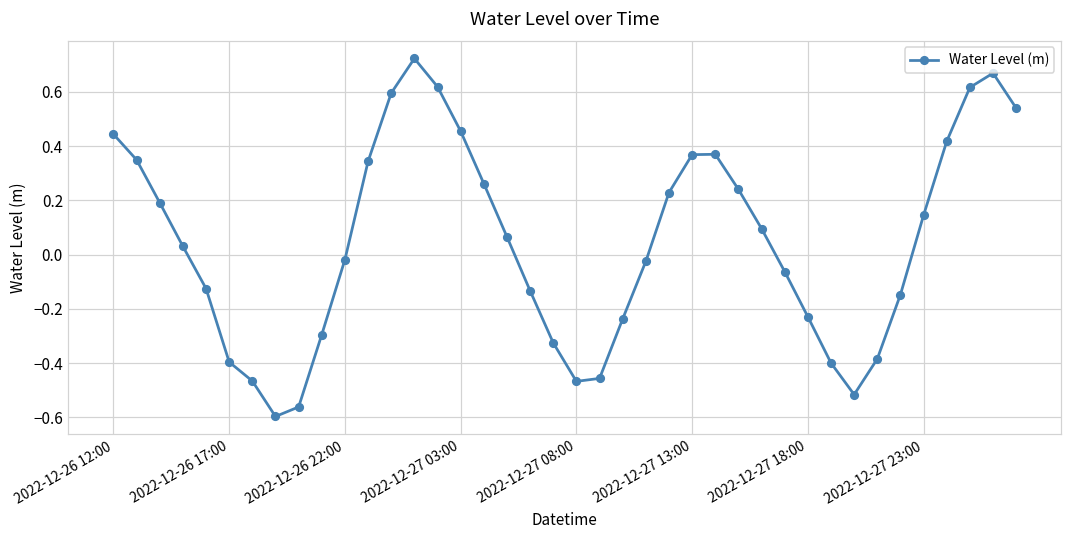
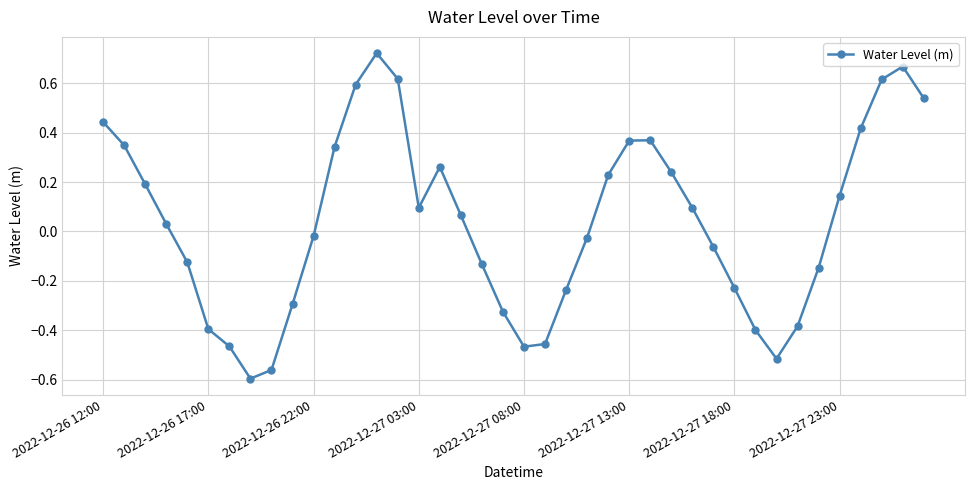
  {
    "2022-12-26 12:00": 0.44,
    "2022-12-26 17:00": -0.40,
    "2022-12-26 22:00": -0.02,
-   "2022-12-27 03:00": 0.45,
+   "2022-12-27 03:00": 0.10,
    "2022-12-27 08:00": -0.47,
    "2022-12-27 13:00": 0.37,
    "2022-12-27 18:00": -0.23,
    "2022-12-27 23:00": 0.15
  }
